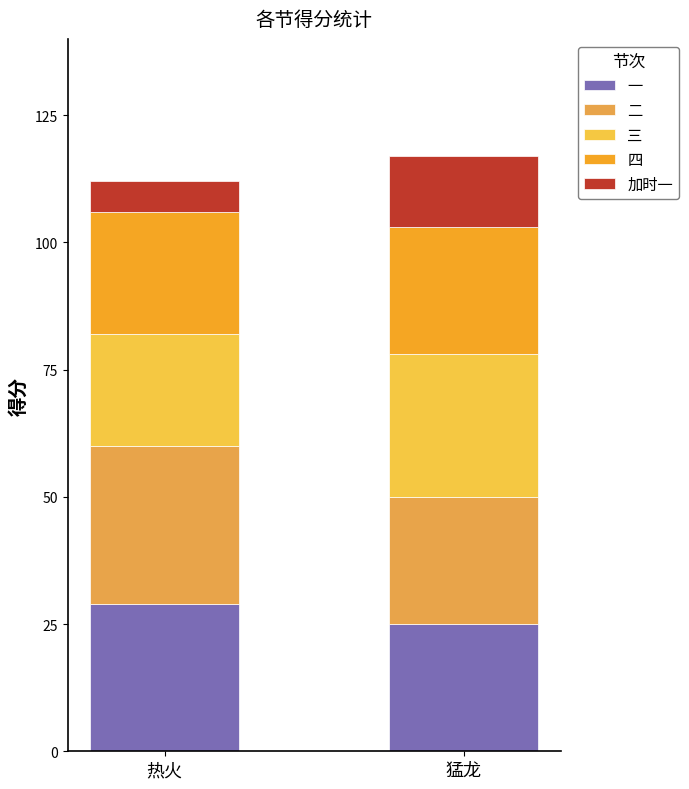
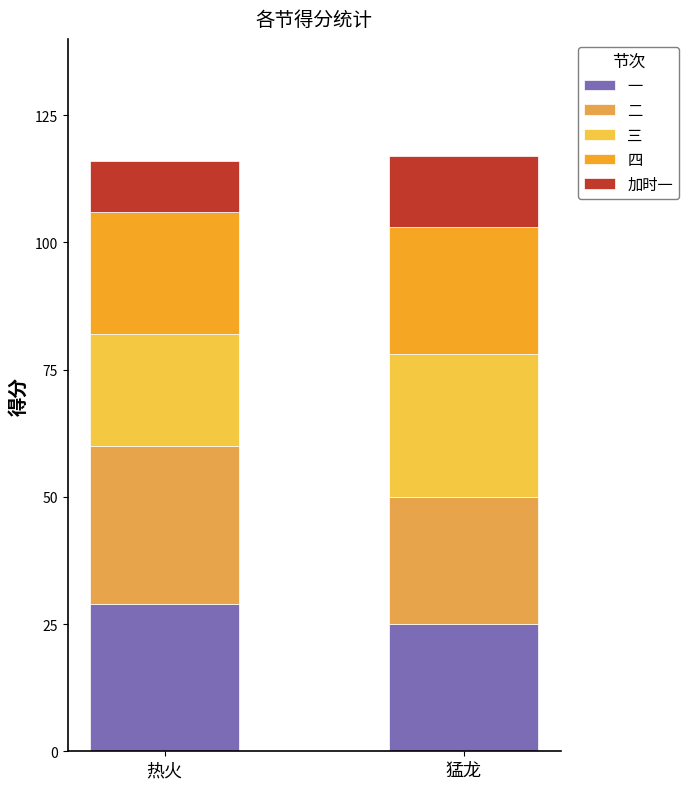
  {
    "一": {
      "热火": 29,
      "猛龙": 25
    },
    "加时一": {
-     "热火": 6,
+     "热火": 10,
      "猛龙": 14
    }
  }
